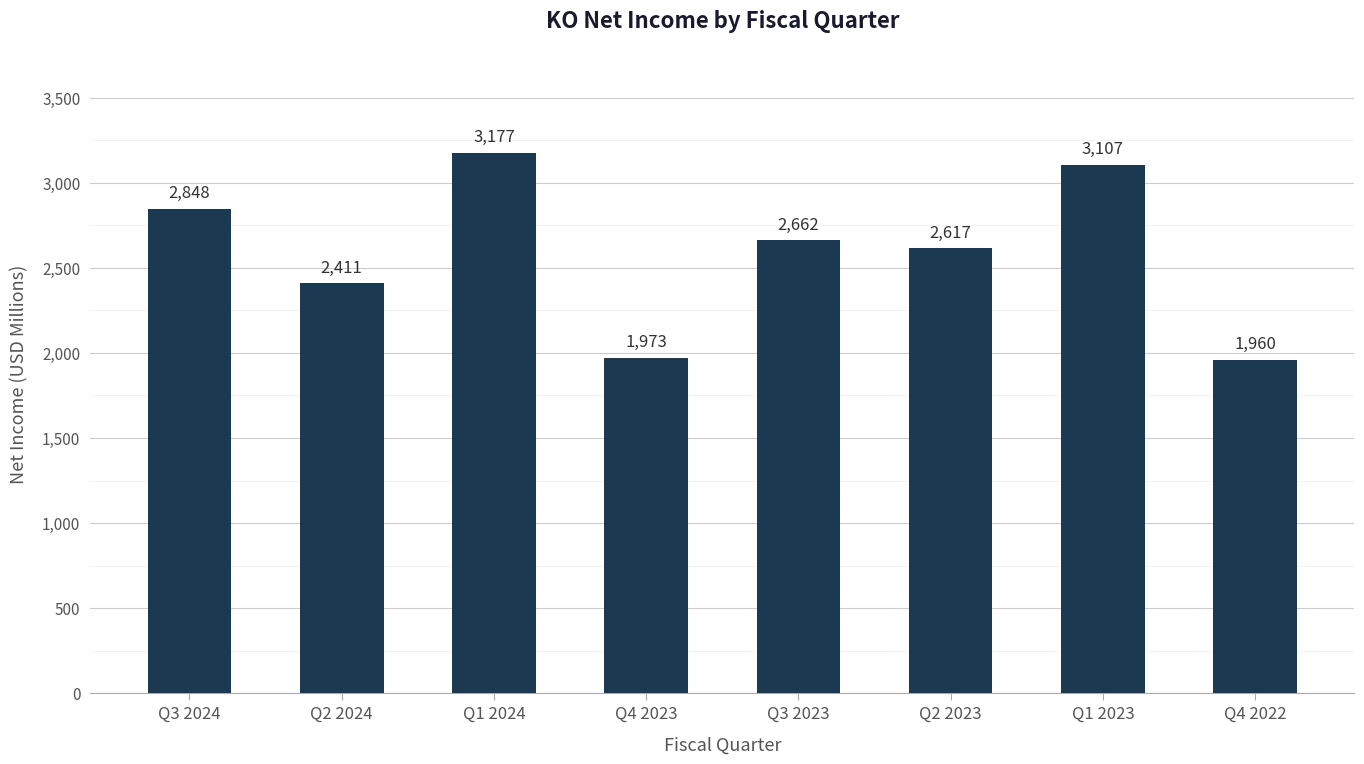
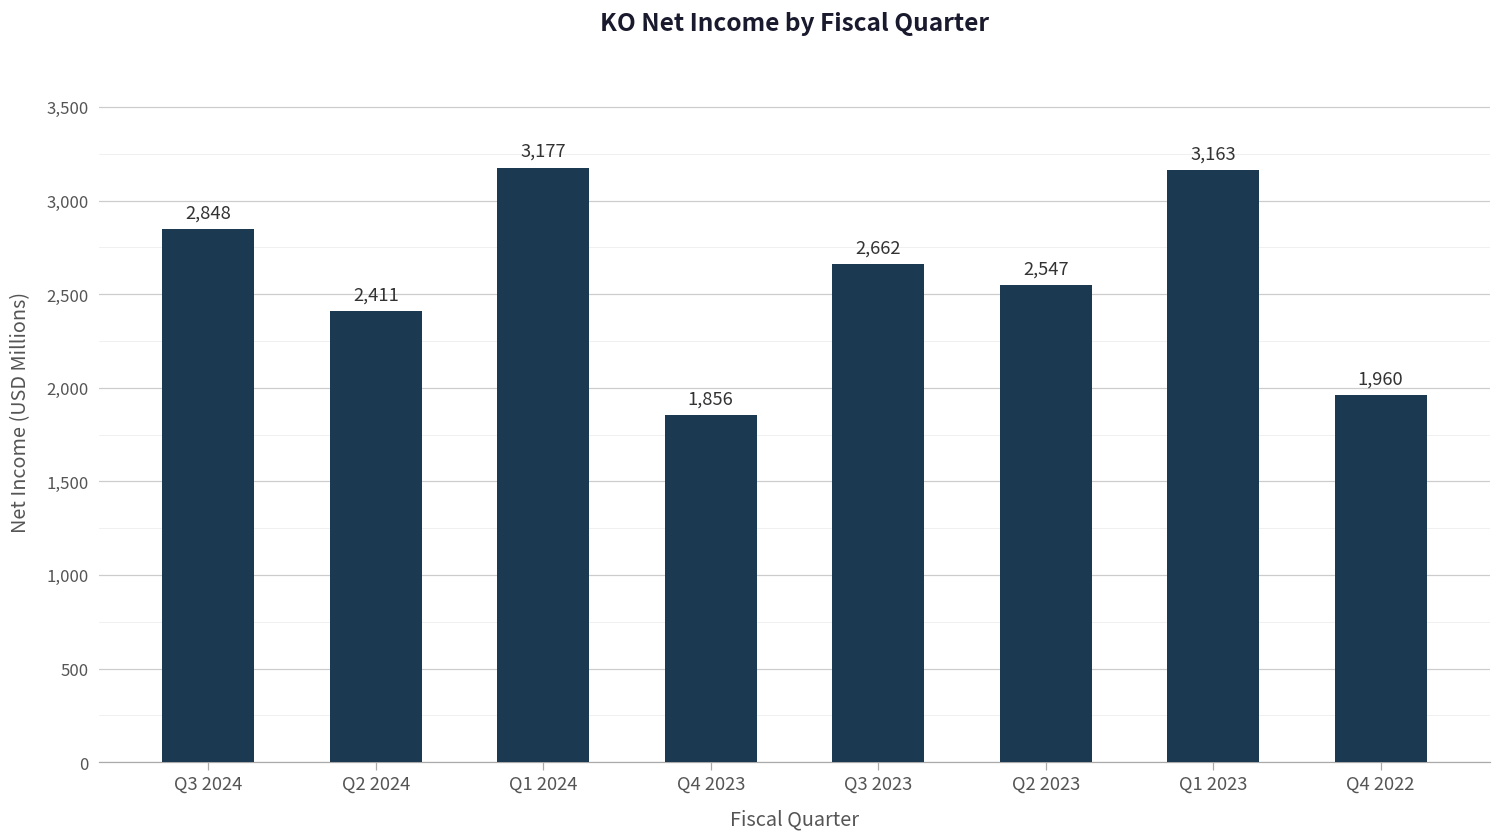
  {
    "Q3 2024": "2,848",
    "Q2 2024": "2,411",
    "Q1 2024": "3,177",
-   "Q4 2023": "1,973",
+   "Q4 2023": "1,856",
    "Q3 2023": "2,662",
-   "Q2 2023": "2,617",
-   "Q1 2023": "3,107",
+   "Q2 2023": "2,547",
+   "Q1 2023": "3,163",
    "Q4 2022": "1,960"
  }
